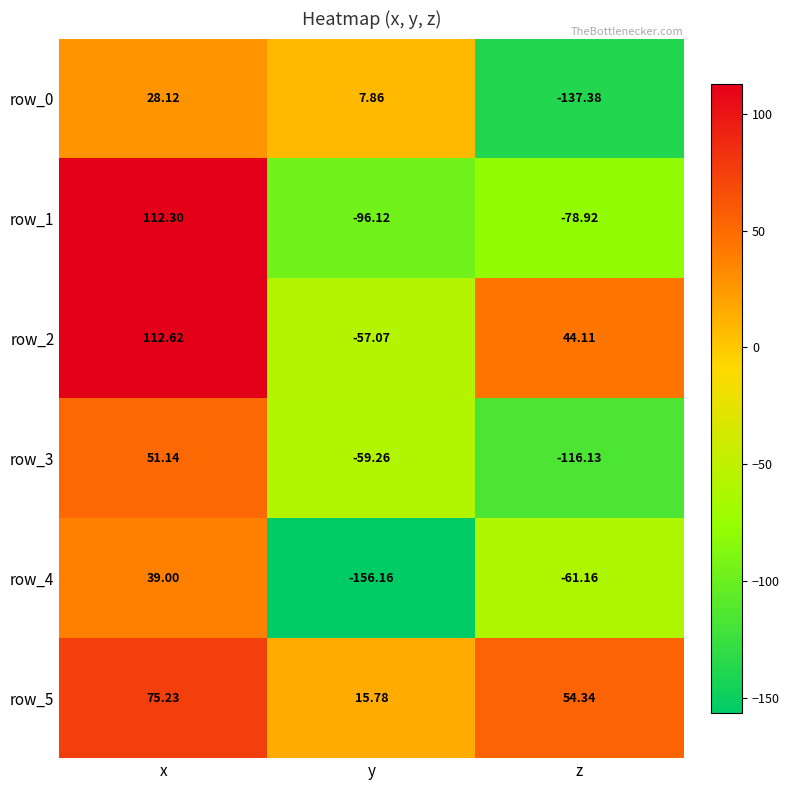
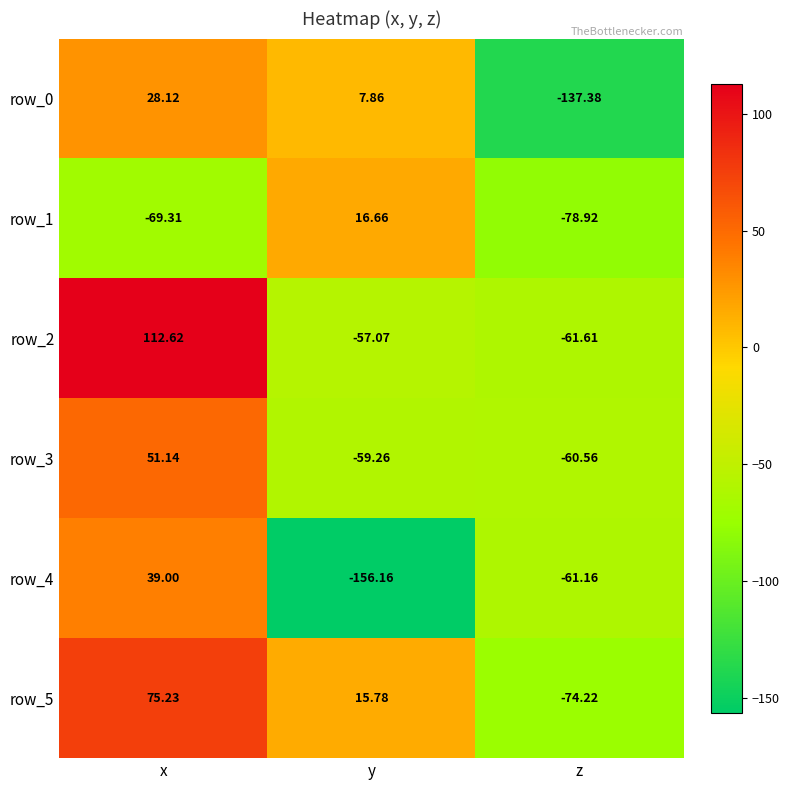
  {
    "row_0": {
      "x": 28.12,
      "y": 7.86,
      "z": -137.38
    },
    "row_1": {
-     "x": 112.30,
-     "y": -96.12,
+     "x": -69.31,
+     "y": 16.66,
      "z": -78.92
    },
    "row_2": {
      "x": 112.62,
      "y": -57.07,
-     "z": 44.11
+     "z": -61.61
    },
    "row_3": {
      "x": 51.14,
      "y": -59.26,
-     "z": -116.13
+     "z": -60.56
    },
    "row_4": {
      "x": 39.00,
      "y": -156.16,
      "z": -61.16
    },
    "row_5": {
      "x": 75.23,
      "y": 15.78,
-     "z": 54.34
+     "z": -74.22
    }
  }
